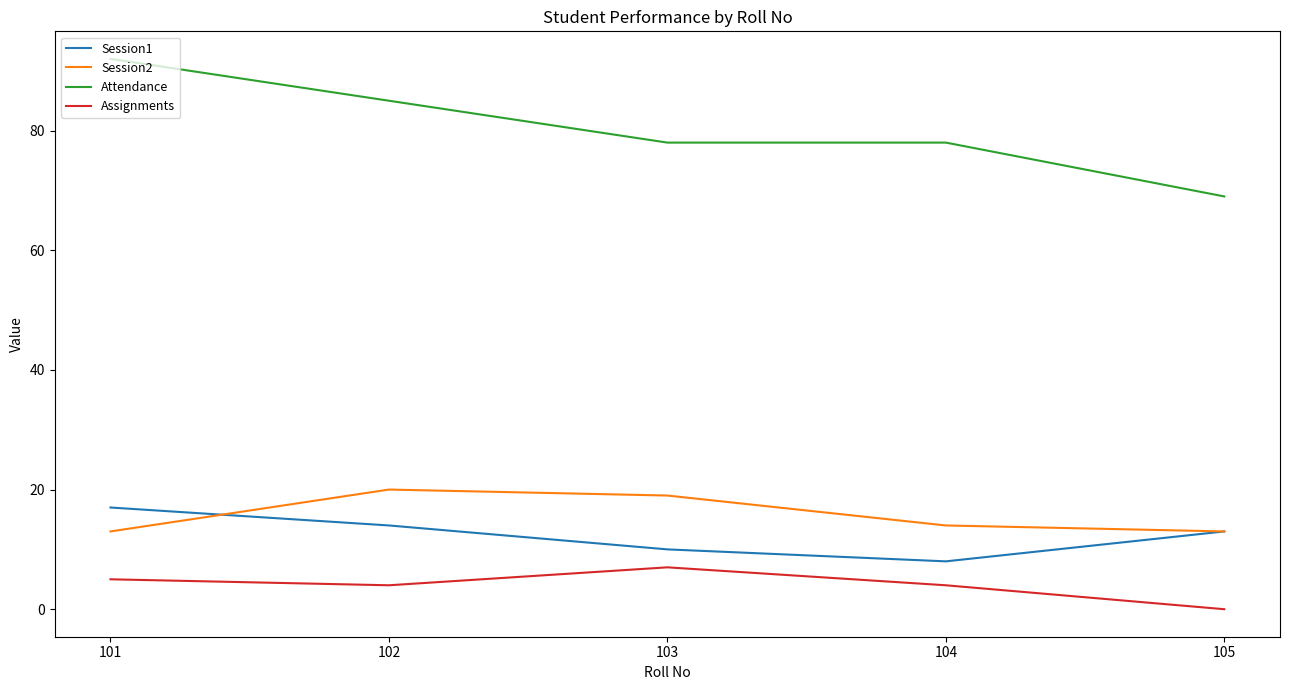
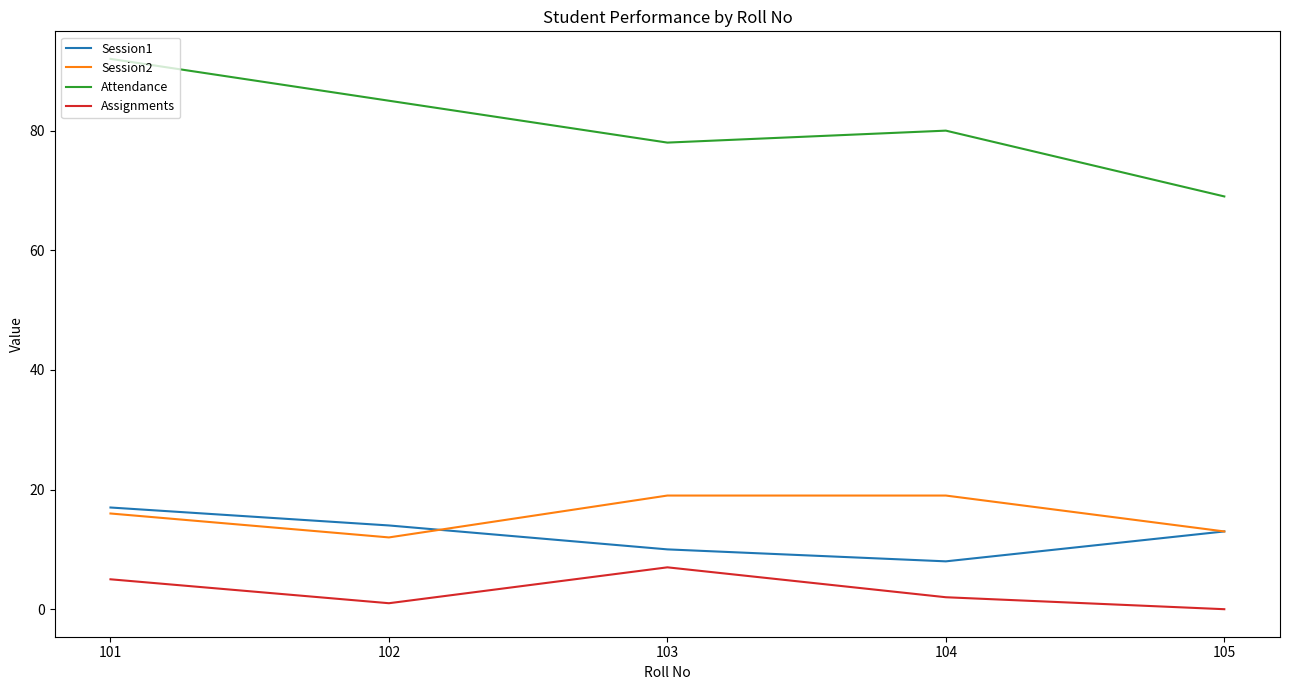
  {
    "Session1": {
      "101": 17,
      "102": 14,
      "103": 10,
      "104": 8
    },
    "Session2": {
-     "101": 13,
-     "102": 20,
+     "101": 16,
+     "102": 12,
      "103": 19,
-     "104": 14
+     "104": 19
    },
    "Attendance": {
      "102": 85,
      "103": 78,
-     "104": 78,
+     "104": 80,
      "105": 69
    },
    "Assignments": {
      "101": 5,
-     "102": 4,
+     "102": 1,
      "103": 7,
-     "104": 4,
+     "104": 2,
      "105": 0
    }
  }
